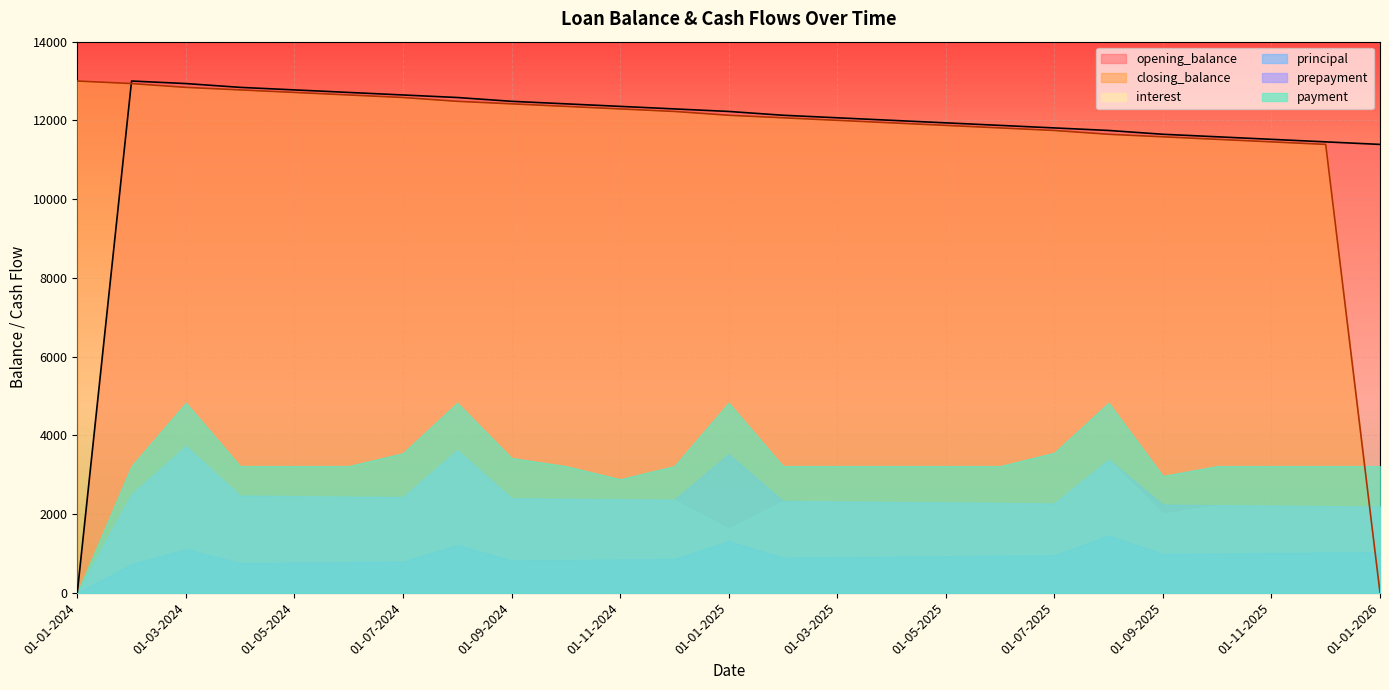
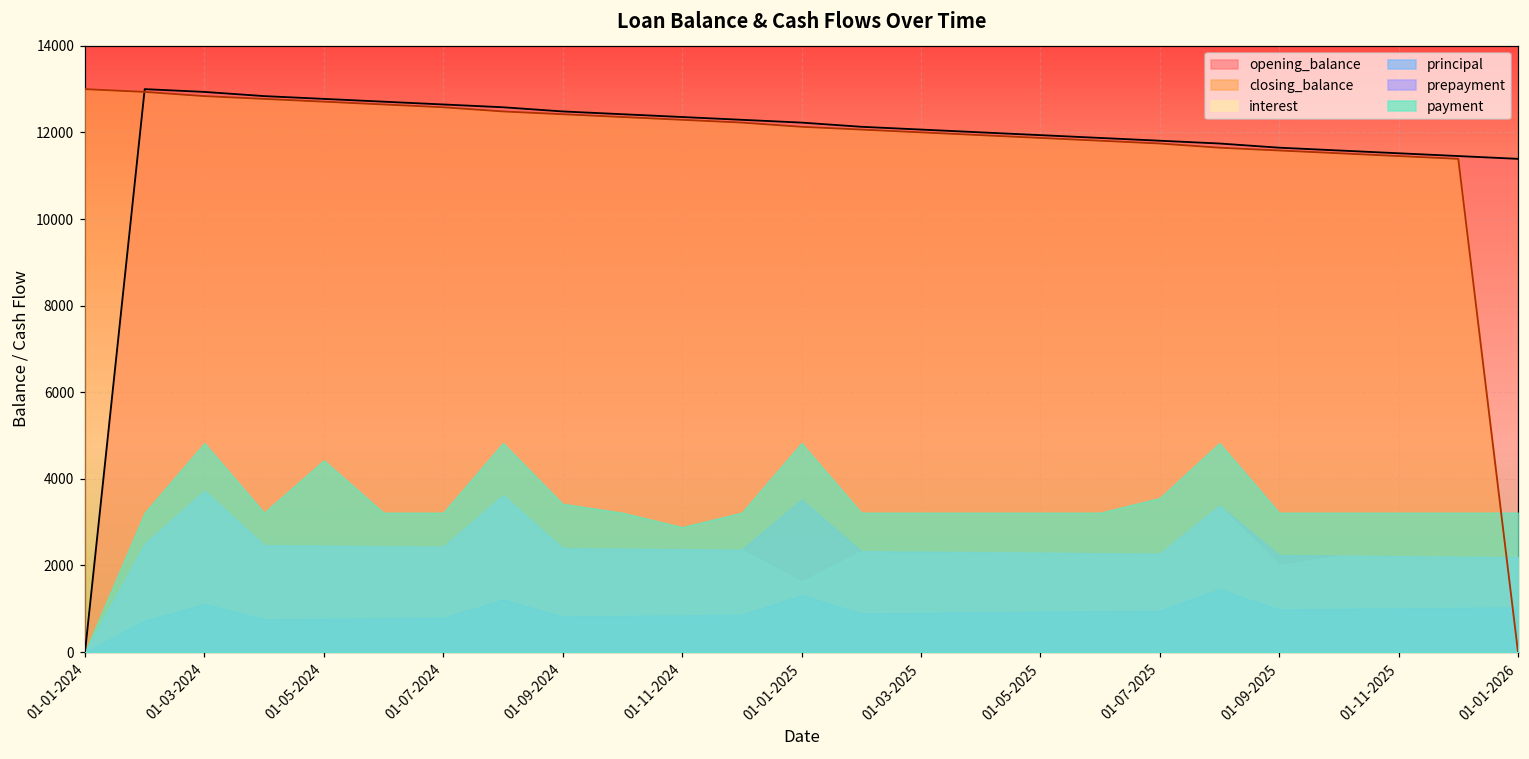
  {
    "interest": {
      "01-01-2025": 1600,
      "01-09-2025": 2000
    },
    "payment": {
      "01-03-2024": 4800,
-     "01-05-2024": 3200,
-     "01-07-2024": 3500,
+     "01-05-2024": 4400,
+     "01-07-2024": 3200,
      "01-09-2024": 3400,
      "01-11-2024": 2900,
      "01-01-2025": 4800,
      "01-03-2025": 3200,
      "01-05-2025": 3200,
      "01-07-2025": 3600,
-     "01-09-2025": 3000,
+     "01-09-2025": 3200,
      "01-11-2025": 3200,
      "01-01-2026": 3200
    }
  }
